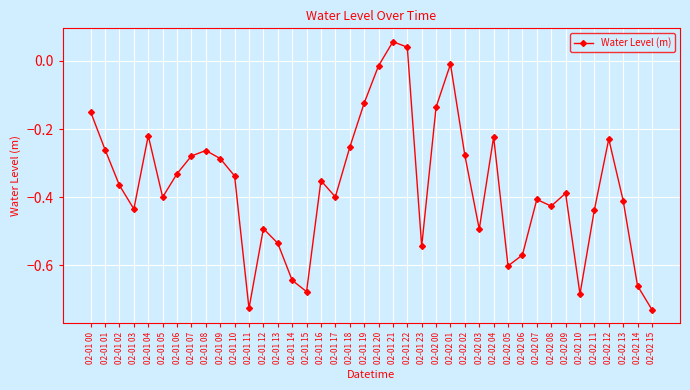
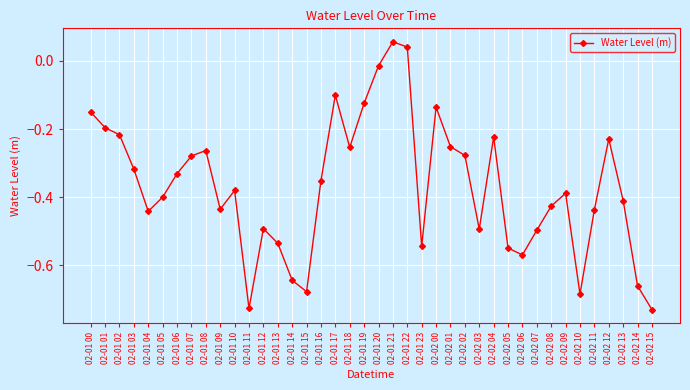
  {
    "02-01 00": -0.15,
-   "02-01 01": -0.26,
-   "02-01 02": -0.37,
-   "02-01 03": -0.43,
-   "02-01 04": -0.22,
+   "02-01 01": -0.20,
+   "02-01 02": -0.22,
+   "02-01 03": -0.32,
+   "02-01 04": -0.44,
    "02-01 05": -0.40,
    "02-01 06": -0.33,
    "02-01 07": -0.28,
    "02-01 08": -0.26,
-   "02-01 09": -0.29,
-   "02-01 10": -0.34,
+   "02-01 09": -0.44,
+   "02-01 10": -0.38,
    "02-01 11": -0.73,
    "02-01 12": -0.49,
    "02-01 13": -0.54,
    "02-01 14": -0.64,
    "02-01 15": -0.68,
    "02-01 16": -0.35,
-   "02-01 17": -0.40,
+   "02-01 17": -0.10,
    "02-01 18": -0.25,
    "02-01 19": -0.12,
    "02-01 20": -0.01,
    "02-01 21": 0.06,
    "02-01 22": 0.04,
    "02-01 23": -0.54,
    "02-02 00": -0.14,
-   "02-02 01": -0.01,
+   "02-02 01": -0.25,
    "02-02 02": -0.28,
    "02-02 03": -0.49,
    "02-02 04": -0.22,
-   "02-02 05": -0.60,
+   "02-02 05": -0.55,
    "02-02 06": -0.57,
-   "02-02 07": -0.41,
+   "02-02 07": -0.50,
    "02-02 08": -0.43,
    "02-02 09": -0.39,
    "02-02 10": -0.69,
    "02-02 11": -0.44,
    "02-02 12": -0.23,
    "02-02 13": -0.41,
    "02-02 14": -0.66,
    "02-02 15": -0.73
  }
